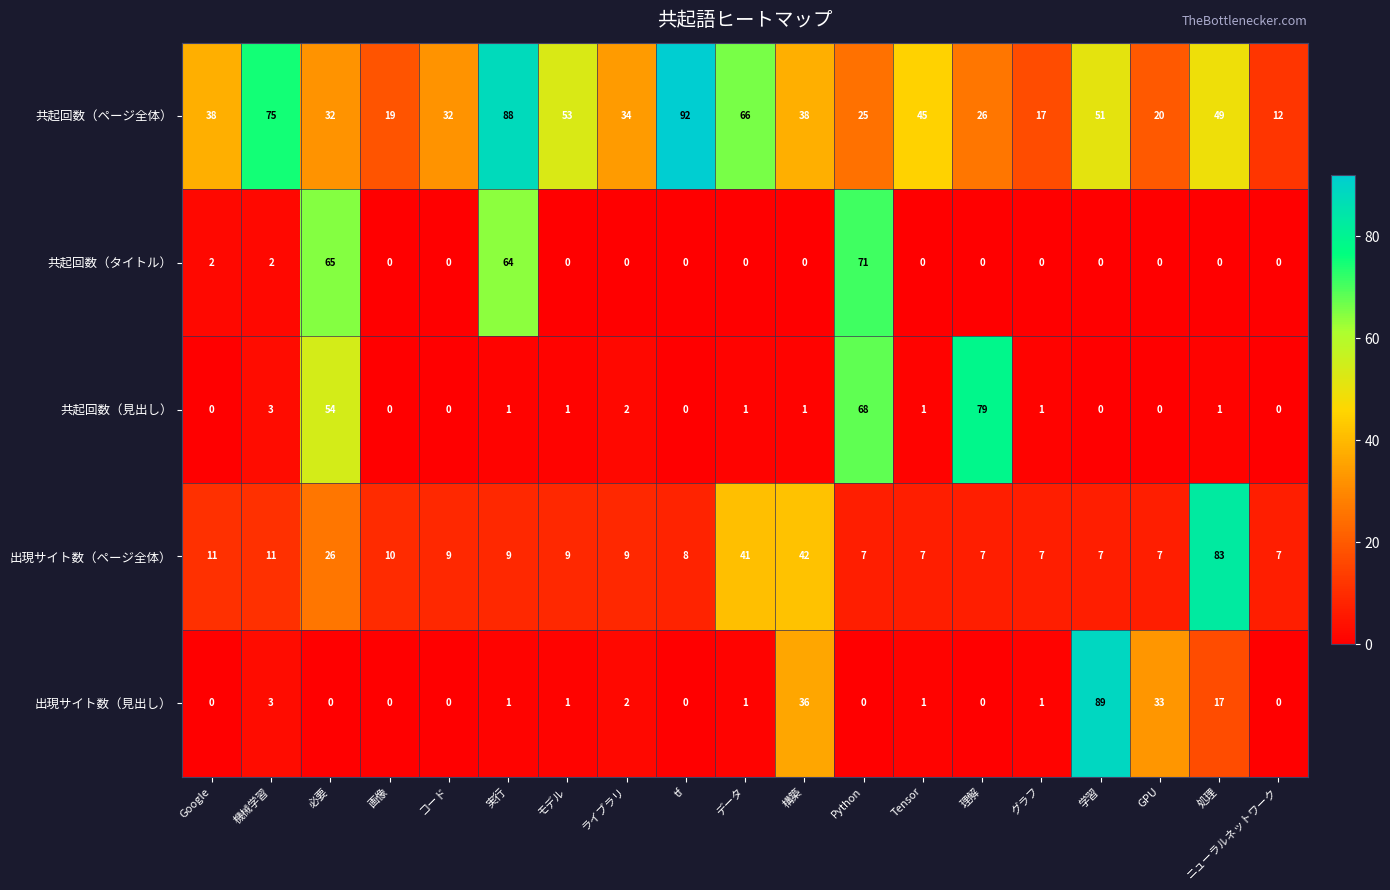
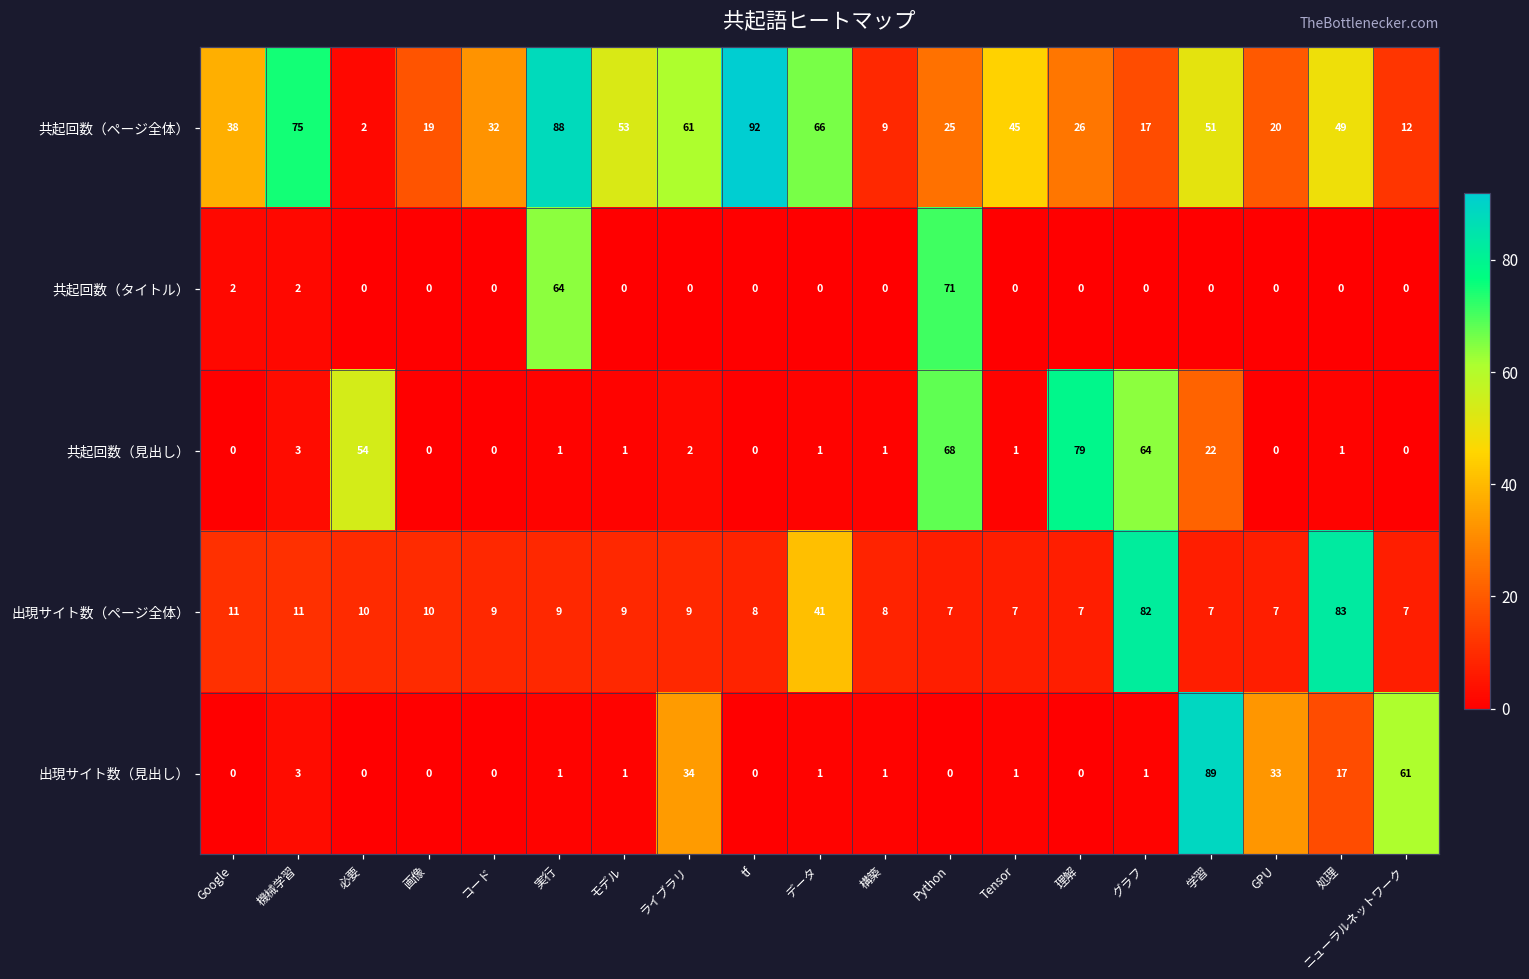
  {
    "共起回数（ページ全体）": {
      "Google": 38,
      "機械学習": 75,
-     "必要": 32,
+     "必要": 2,
      "画像": 19,
      "コード": 32,
      "実行": 88,
      "モデル": 53,
-     "ライブラリ": 34,
+     "ライブラリ": 61,
      "tf": 92,
      "データ": 66,
-     "構築": 38,
+     "構築": 9,
      "Python": 25,
      "Tensor": 45,
      "理解": 26,
      "グラフ": 17,
      "学習": 51,
      "GPU": 20,
      "処理": 49,
      "ニューラルネットワーク": 12
    },
    "共起回数（タイトル）": {
      "Google": 2,
      "機械学習": 2,
-     "必要": 65,
+     "必要": 0,
      "画像": 0,
      "コード": 0,
      "実行": 64,
      "モデル": 0,
      "ライブラリ": 0,
      "tf": 0,
      "データ": 0,
      "構築": 0,
      "Python": 71,
      "Tensor": 0,
      "理解": 0,
      "グラフ": 0,
      "学習": 0,
      "GPU": 0,
      "処理": 0,
      "ニューラルネットワーク": 0
    },
    "共起回数（見出し）": {
      "Google": 0,
      "機械学習": 3,
      "必要": 54,
      "画像": 0,
      "コード": 0,
      "実行": 1,
      "モデル": 1,
      "ライブラリ": 2,
      "tf": 0,
      "データ": 1,
      "構築": 1,
      "Python": 68,
      "Tensor": 1,
      "理解": 79,
-     "グラフ": 1,
-     "学習": 0,
+     "グラフ": 64,
+     "学習": 22,
      "GPU": 0,
      "処理": 1,
      "ニューラルネットワーク": 0
    },
    "出現サイト数（ページ全体）": {
      "Google": 11,
      "機械学習": 11,
-     "必要": 26,
+     "必要": 10,
      "画像": 10,
      "コード": 9,
      "実行": 9,
      "モデル": 9,
      "ライブラリ": 9,
      "tf": 8,
      "データ": 41,
-     "構築": 42,
+     "構築": 8,
      "Python": 7,
      "Tensor": 7,
      "理解": 7,
-     "グラフ": 7,
+     "グラフ": 82,
      "学習": 7,
      "GPU": 7,
      "処理": 83,
      "ニューラルネットワーク": 7
    },
    "出現サイト数（見出し）": {
      "Google": 0,
      "機械学習": 3,
      "必要": 0,
      "画像": 0,
      "コード": 0,
      "実行": 1,
      "モデル": 1,
-     "ライブラリ": 2,
+     "ライブラリ": 34,
      "tf": 0,
      "データ": 1,
-     "構築": 36,
+     "構築": 1,
      "Python": 0,
      "Tensor": 1,
      "理解": 0,
      "グラフ": 1,
      "学習": 89,
      "GPU": 33,
      "処理": 17,
-     "ニューラルネットワーク": 0
+     "ニューラルネットワーク": 61
    }
  }
